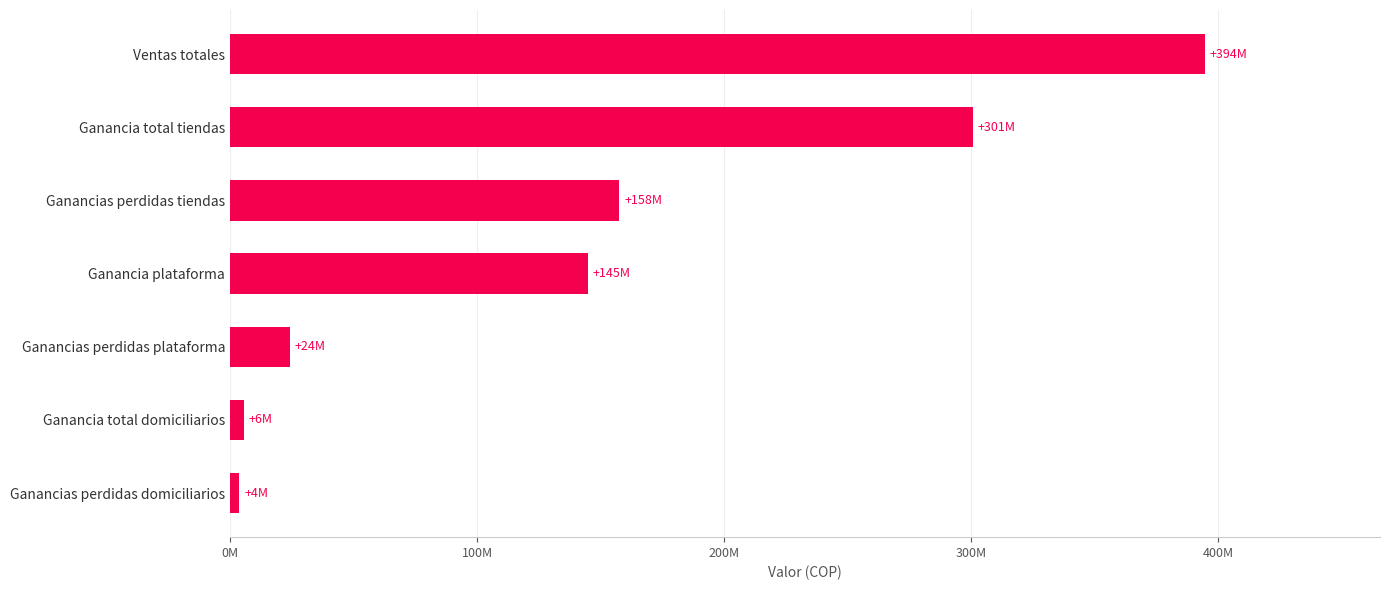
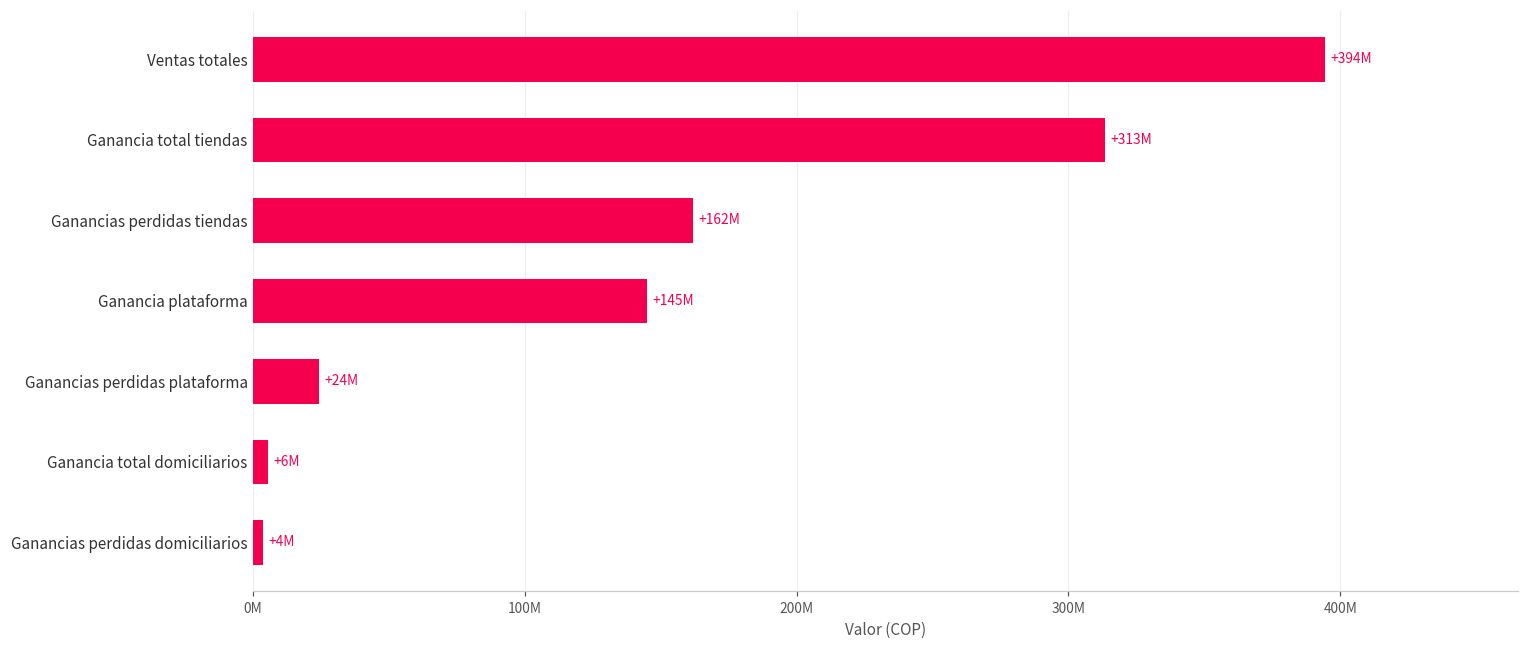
  {
    "Ventas totales": "+394M",
-   "Ganancia total tiendas": "+301M",
-   "Ganancias perdidas tiendas": "+158M",
+   "Ganancia total tiendas": "+313M",
+   "Ganancias perdidas tiendas": "+162M",
    "Ganancia plataforma": "+145M",
    "Ganancias perdidas plataforma": "+24M",
    "Ganancia total domiciliarios": "+6M",
    "Ganancias perdidas domiciliarios": "+4M"
  }
